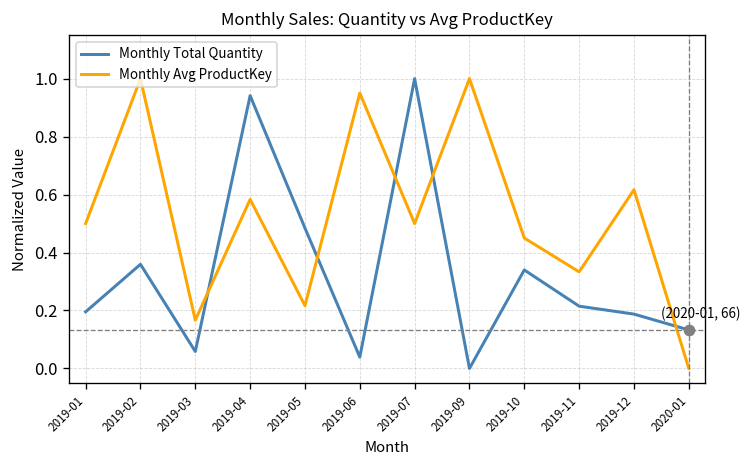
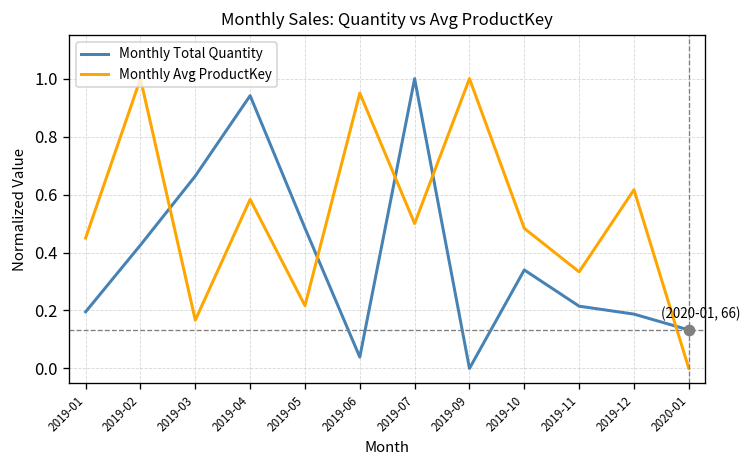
  {
    "Monthly Total Quantity": {
      "2019-01": 0.20,
-     "2019-02": 0.36,
-     "2019-03": 0.06,
+     "2019-02": 0.43,
+     "2019-03": 0.66,
      "2019-04": 0.94,
      "2019-05": 0.48,
      "2019-06": 0.04,
      "2019-07": 1.00,
      "2019-09": 0.00,
      "2019-10": 0.34,
      "2019-11": 0.21,
      "2019-12": 0.19
    },
    "Monthly Avg ProductKey": {
-     "2019-01": 0.50,
+     "2019-01": 0.45,
      "2019-03": 0.17,
      "2019-04": 0.58,
      "2019-05": 0.22,
      "2019-06": 0.95,
      "2019-07": 0.50,
      "2019-09": 1.00,
-     "2019-10": 0.45,
+     "2019-10": 0.48,
      "2019-11": 0.33,
      "2019-12": 0.62,
      "2020-01": 0.00
    }
  }
